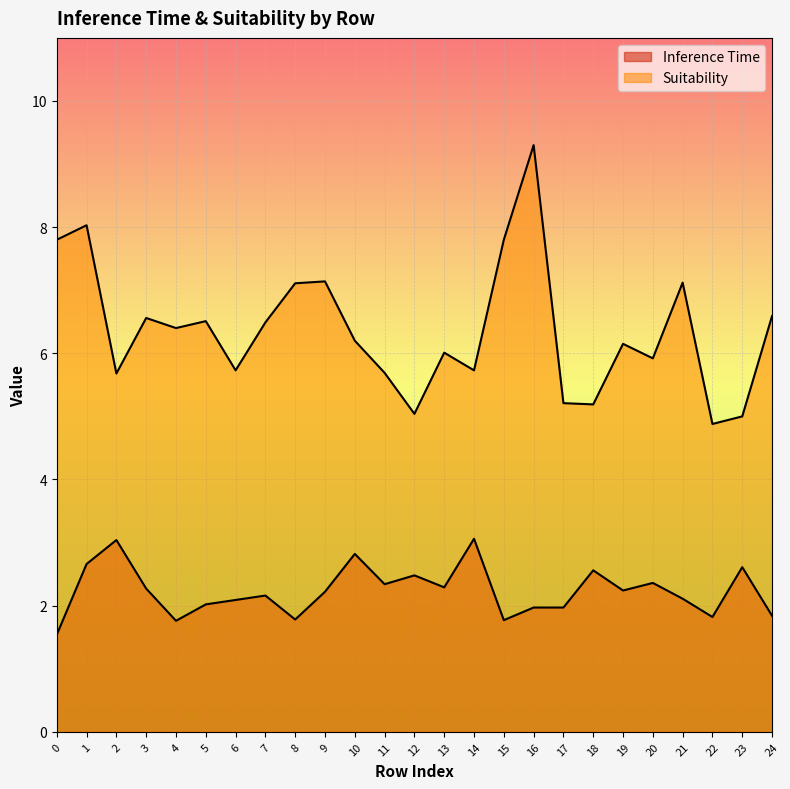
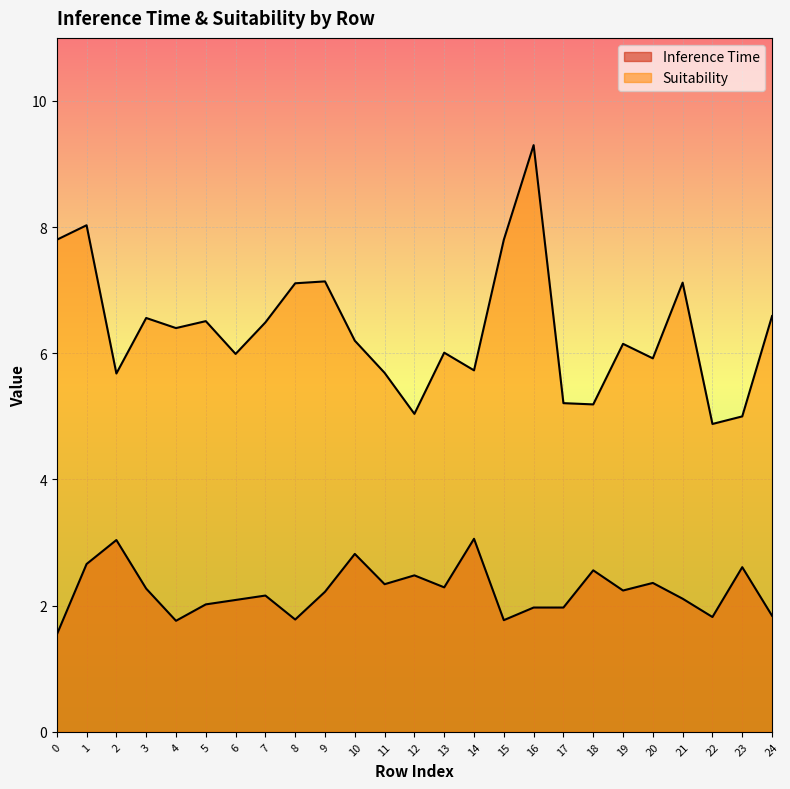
  {
    "Inference Time": {
      "0": 1.5,
      "1": 2.7,
      "2": 3.0,
      "3": 2.3,
      "4": 1.8,
      "5": 2.0,
      "6": 2.1,
      "7": 2.2,
      "8": 1.8,
      "9": 2.2,
      "10": 2.8,
      "11": 2.3,
      "12": 2.5,
      "13": 2.3,
      "14": 3.1,
      "15": 1.8,
      "16": 2.0,
      "17": 2.0,
      "18": 2.6,
      "19": 2.2,
      "20": 2.4,
      "21": 2.1,
      "22": 1.8,
      "23": 2.6,
      "24": 1.8
    },
    "Suitability": {
      "0": 7.8,
      "1": 8.0,
      "2": 5.7,
      "3": 6.6,
      "4": 6.4,
      "5": 6.5,
-     "6": 5.7,
+     "6": 6.0,
      "7": 6.5,
      "8": 7.1,
      "9": 7.1,
      "10": 6.2,
      "11": 5.7,
      "12": 5.0,
      "13": 6.0,
      "14": 5.7,
      "15": 7.8,
      "16": 9.3,
      "17": 5.2,
      "18": 5.2,
      "19": 6.2,
      "20": 5.9,
      "21": 7.1,
      "22": 4.9,
      "23": 5.0,
      "24": 6.6
    }
  }
